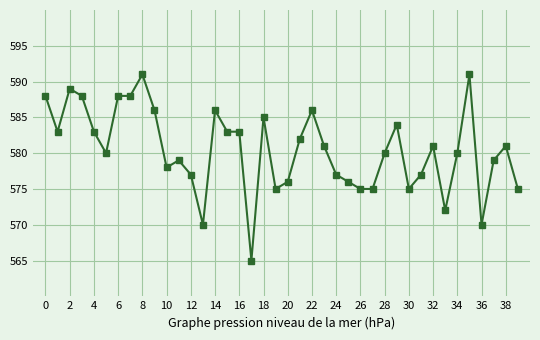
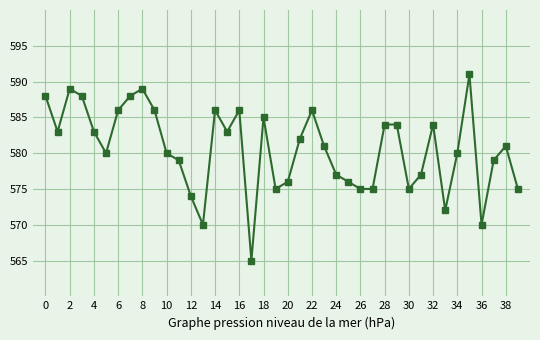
  {
    "0": 588,
    "2": 589,
    "4": 583,
-   "6": 588,
-   "8": 591,
-   "10": 578,
-   "12": 577,
+   "6": 586,
+   "8": 589,
+   "10": 580,
+   "12": 574,
    "14": 586,
-   "16": 583,
+   "16": 586,
    "18": 585,
    "20": 576,
    "22": 586,
    "24": 577,
    "26": 575,
-   "28": 580,
+   "28": 584,
    "30": 575,
-   "32": 581,
+   "32": 584,
    "34": 580,
    "36": 570,
    "38": 581
  }
